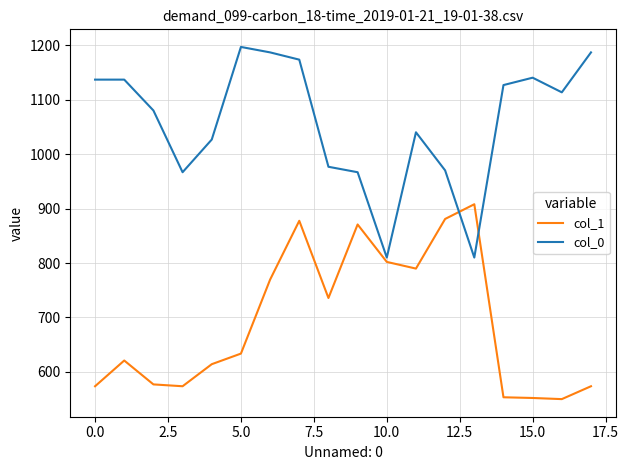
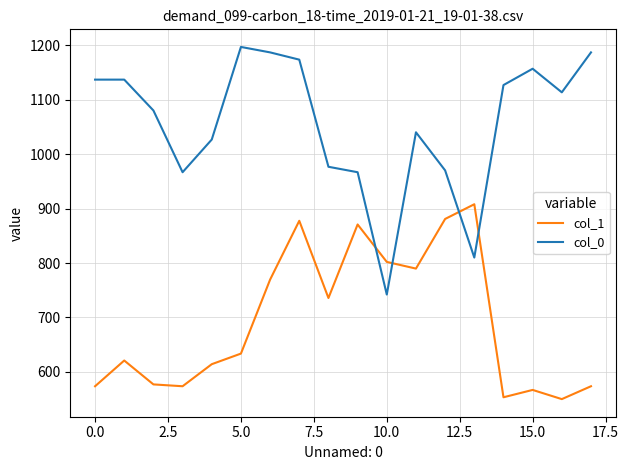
  {
    "col_1": {
      "0.0": 570,
      "5.0": 630,
      "10.0": 800,
-     "15.0": 550
+     "15.0": 570
    },
    "col_0": {
      "0.0": 1140,
      "5.0": 1200,
-     "10.0": 810,
-     "15.0": 1140
+     "10.0": 740,
+     "15.0": 1160
    }
  }
